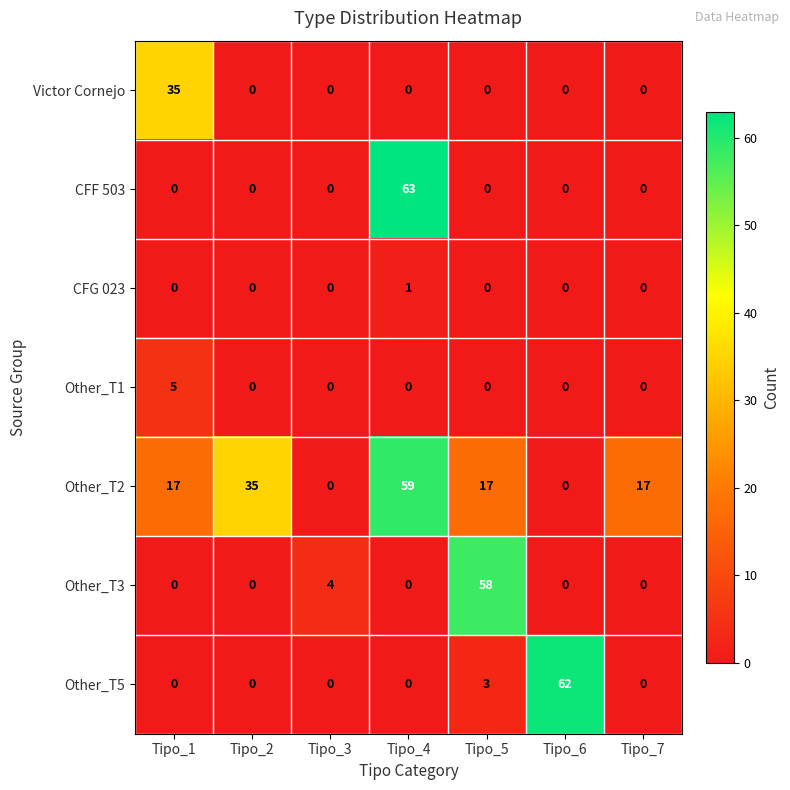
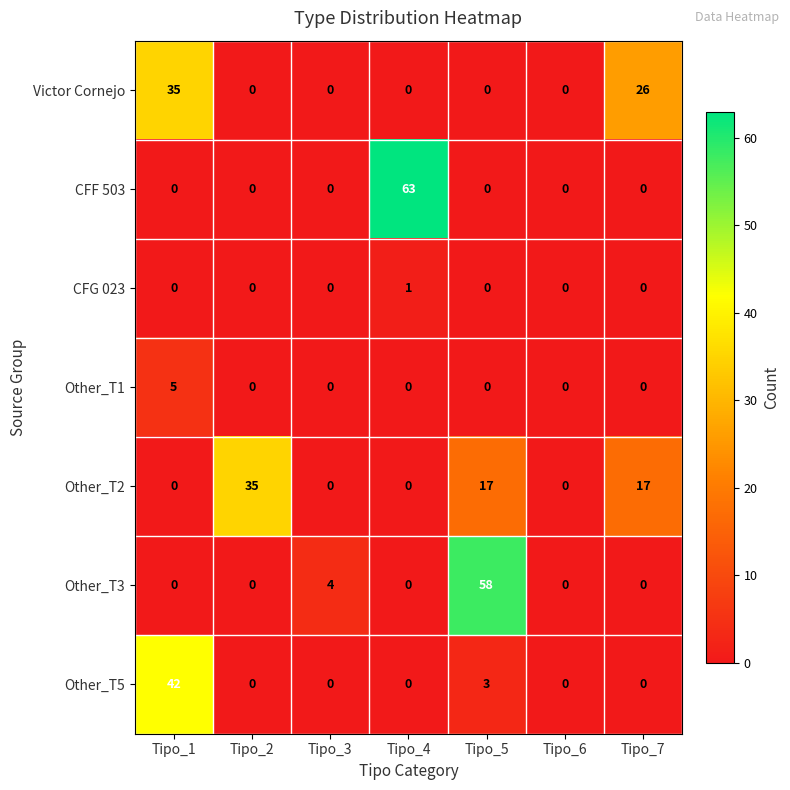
  {
    "Victor Cornejo": {
      "Tipo_1": 35,
      "Tipo_2": 0,
      "Tipo_3": 0,
      "Tipo_4": 0,
      "Tipo_5": 0,
      "Tipo_6": 0,
-     "Tipo_7": 0
+     "Tipo_7": 26
    },
    "CFF 503": {
      "Tipo_1": 0,
      "Tipo_2": 0,
      "Tipo_3": 0,
      "Tipo_4": 63,
      "Tipo_5": 0,
      "Tipo_6": 0,
      "Tipo_7": 0
    },
    "CFG 023": {
      "Tipo_1": 0,
      "Tipo_2": 0,
      "Tipo_3": 0,
      "Tipo_4": 1,
      "Tipo_5": 0,
      "Tipo_6": 0,
      "Tipo_7": 0
    },
    "Other_T1": {
      "Tipo_1": 5,
      "Tipo_2": 0,
      "Tipo_3": 0,
      "Tipo_4": 0,
      "Tipo_5": 0,
      "Tipo_6": 0,
      "Tipo_7": 0
    },
    "Other_T2": {
-     "Tipo_1": 17,
+     "Tipo_1": 0,
      "Tipo_2": 35,
      "Tipo_3": 0,
-     "Tipo_4": 59,
+     "Tipo_4": 0,
      "Tipo_5": 17,
      "Tipo_6": 0,
      "Tipo_7": 17
    },
    "Other_T3": {
      "Tipo_1": 0,
      "Tipo_2": 0,
      "Tipo_3": 4,
      "Tipo_4": 0,
      "Tipo_5": 58,
      "Tipo_6": 0,
      "Tipo_7": 0
    },
    "Other_T5": {
-     "Tipo_1": 0,
+     "Tipo_1": 42,
      "Tipo_2": 0,
      "Tipo_3": 0,
      "Tipo_4": 0,
      "Tipo_5": 3,
-     "Tipo_6": 62,
+     "Tipo_6": 0,
      "Tipo_7": 0
    }
  }
